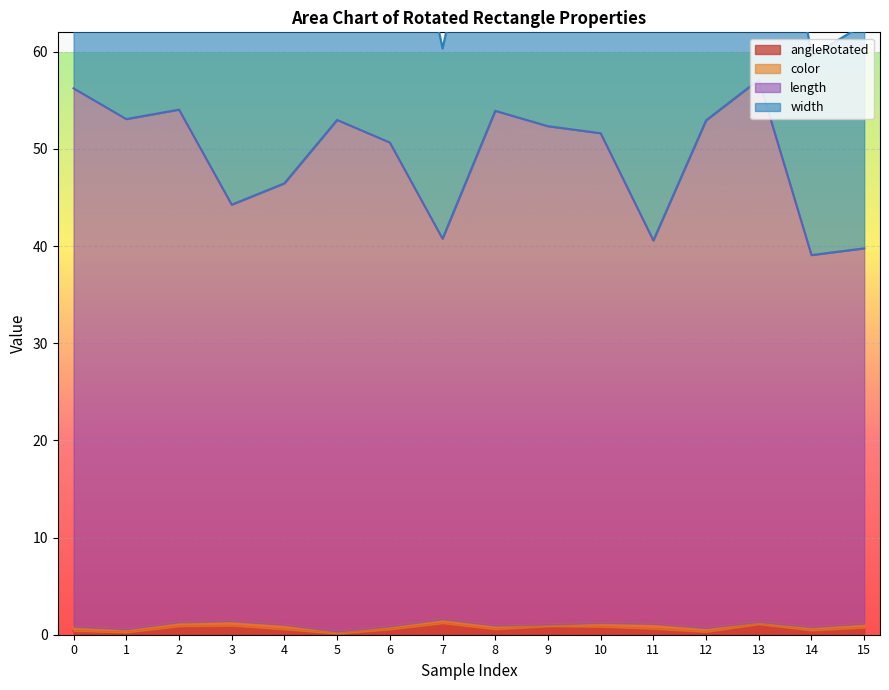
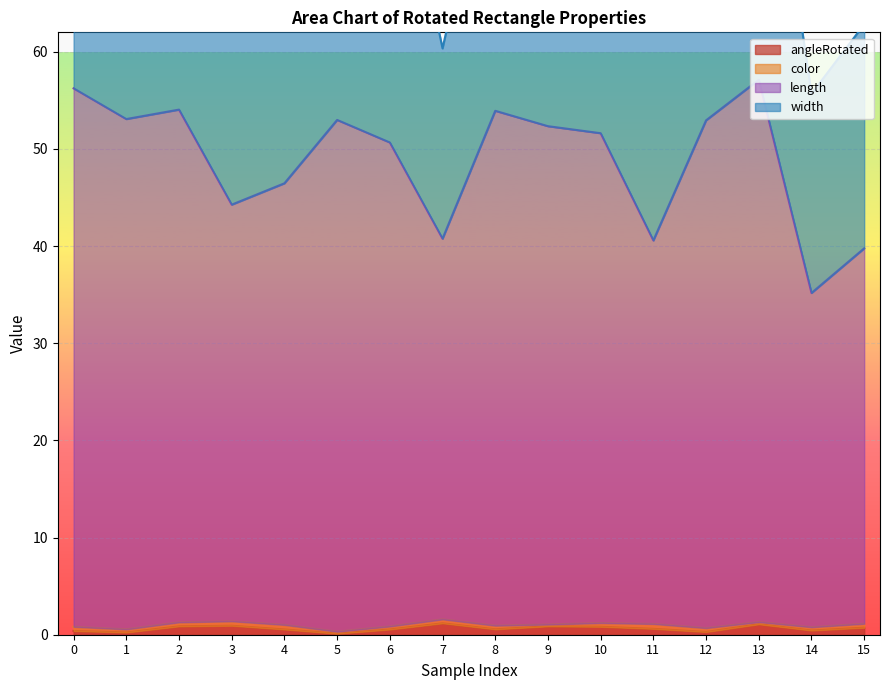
  {
    "angleRotated": {
      "0": 0,
      "1": 0,
      "2": 1,
      "3": 1,
      "4": 1,
      "6": 1,
      "7": 1,
      "8": 1,
      "10": 1,
      "11": 1,
      "12": 0,
      "14": 0,
      "15": 1
    },
    "color": {
      "0": 0,
      "1": 0,
      "2": 0,
      "3": 0,
      "4": 0,
      "6": 0,
      "7": 0,
      "8": 0,
      "10": 0,
      "11": 1,
      "12": 0,
      "14": 0,
      "15": 0
    },
    "length": {
      "0": 55,
      "1": 53,
      "2": 53,
      "3": 43,
      "4": 45,
      "5": 53,
      "6": 50,
      "7": 39,
      "8": 53,
      "9": 51,
      "10": 50,
      "11": 39,
      "12": 52,
-     "14": 38,
+     "14": 34,
      "15": 39
    },
    "width": {
      "7": 20
    }
  }
